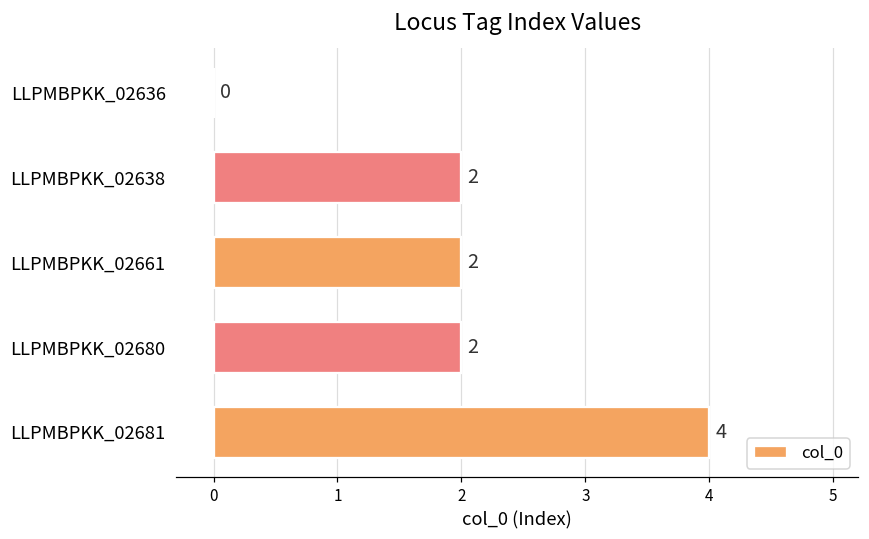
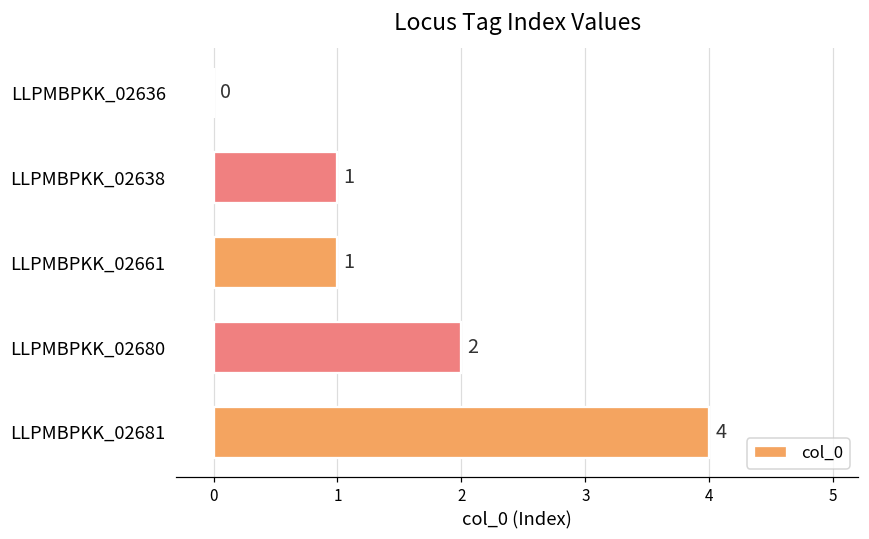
  {
    "LLPMBPKK_02636": 0,
-   "LLPMBPKK_02638": 2,
-   "LLPMBPKK_02661": 2,
+   "LLPMBPKK_02638": 1,
+   "LLPMBPKK_02661": 1,
    "LLPMBPKK_02680": 2,
    "LLPMBPKK_02681": 4
  }
